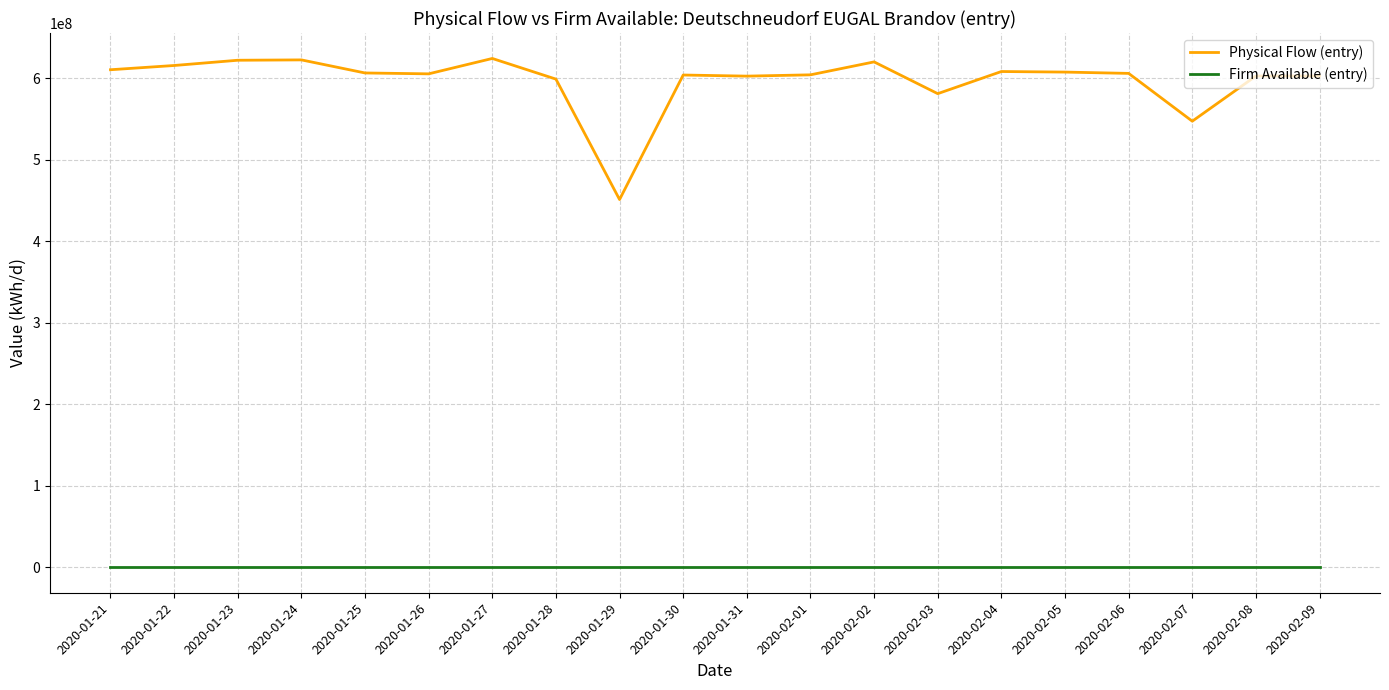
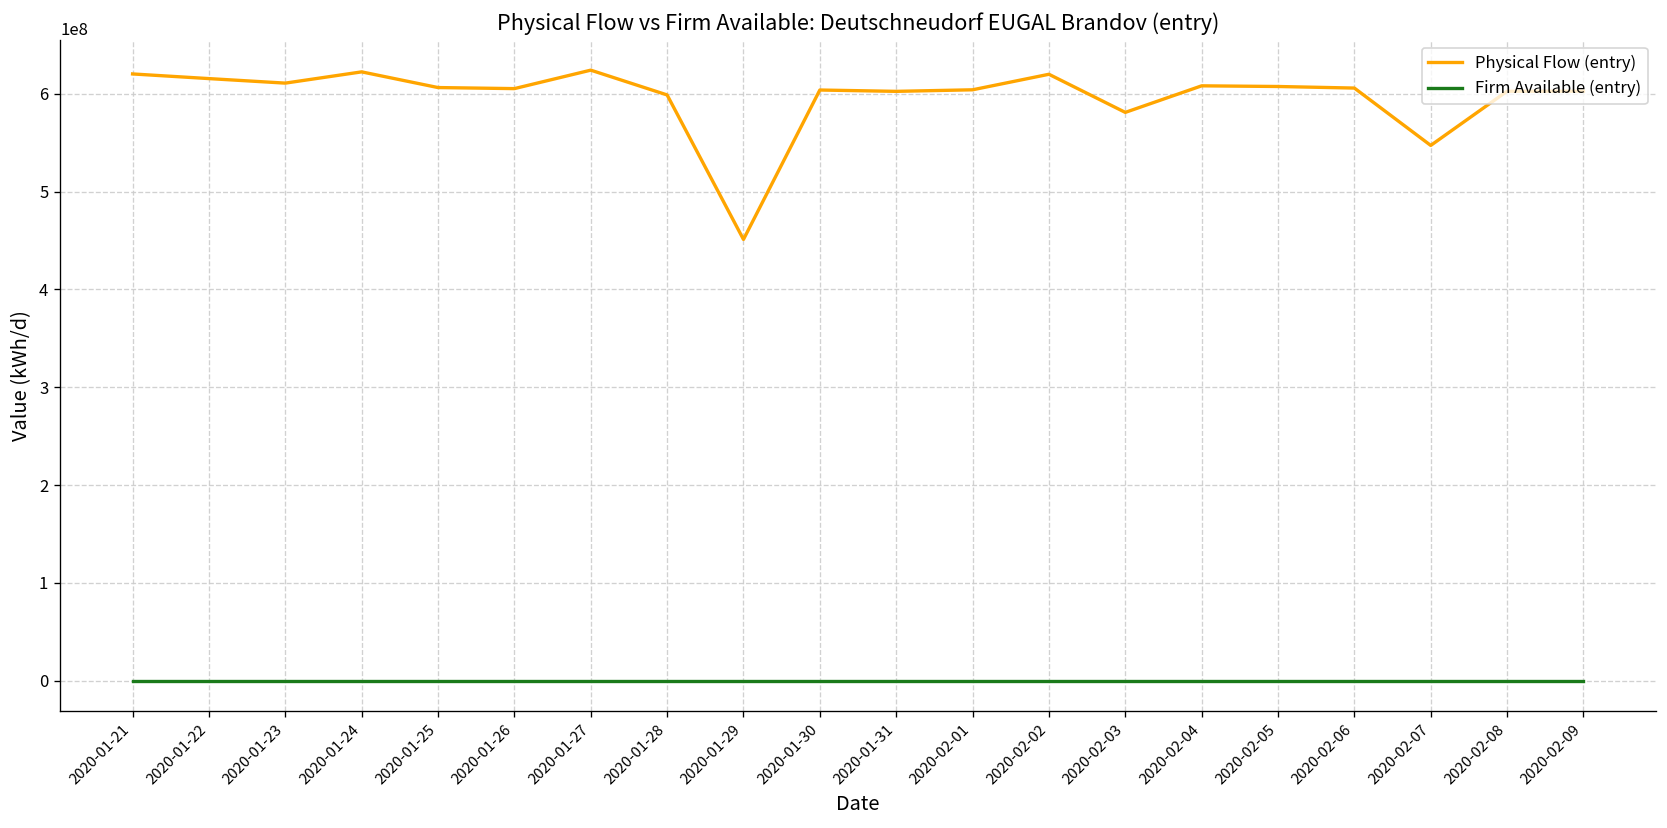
  {
    "Physical Flow (entry)": {
-     "2020-01-21": 610000000,
+     "2020-01-21": 620000000,
      "2020-01-22": 620000000,
-     "2020-01-23": 620000000,
+     "2020-01-23": 610000000,
      "2020-01-24": 620000000,
      "2020-01-25": 610000000,
      "2020-01-26": 610000000,
      "2020-01-27": 620000000,
      "2020-01-28": 600000000,
      "2020-01-29": 450000000,
      "2020-01-30": 600000000,
      "2020-01-31": 600000000,
      "2020-02-01": 600000000,
      "2020-02-02": 620000000,
      "2020-02-03": 580000000,
      "2020-02-04": 610000000,
      "2020-02-05": 610000000,
      "2020-02-06": 610000000,
      "2020-02-07": 550000000
    },
    "Firm Available (entry)": {
      "2020-01-21": 0,
      "2020-01-22": 0,
      "2020-01-23": 0,
      "2020-01-24": 0,
      "2020-01-25": 0,
      "2020-01-26": 0,
      "2020-01-27": 0,
      "2020-01-28": 0,
      "2020-01-29": 0,
      "2020-01-30": 0,
      "2020-01-31": 0,
      "2020-02-01": 0,
      "2020-02-02": 0,
      "2020-02-03": 0,
      "2020-02-04": 0,
      "2020-02-05": 0,
      "2020-02-06": 0,
      "2020-02-07": 0,
      "2020-02-08": 0,
      "2020-02-09": 0
    }
  }
